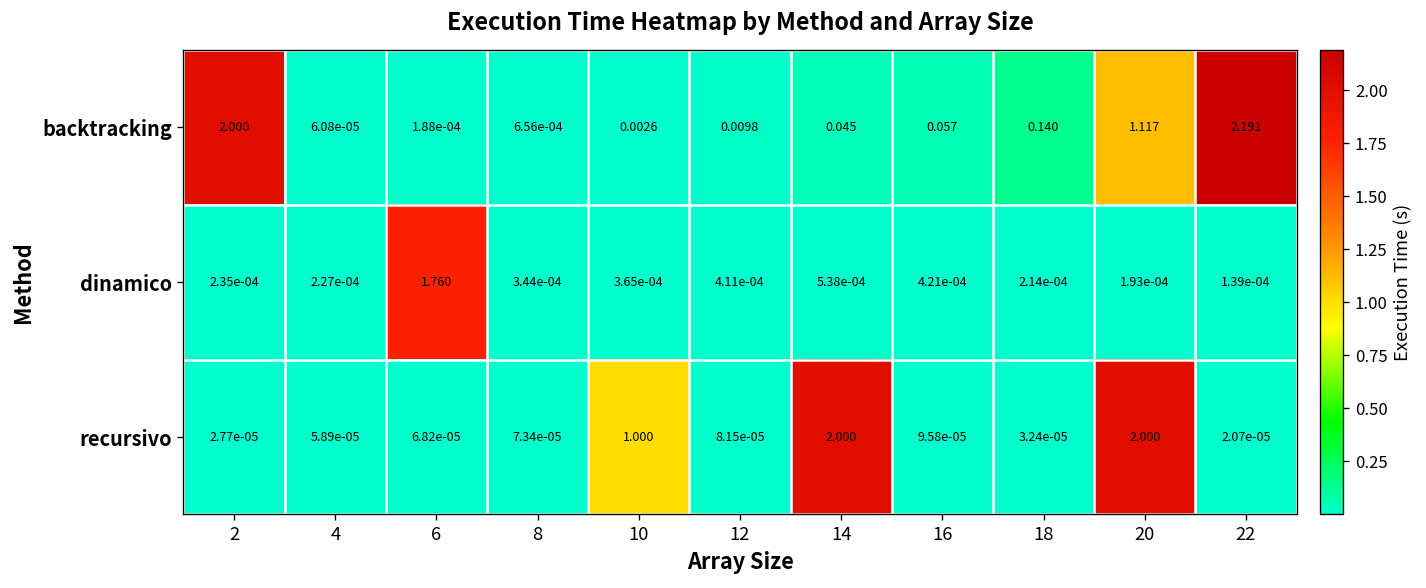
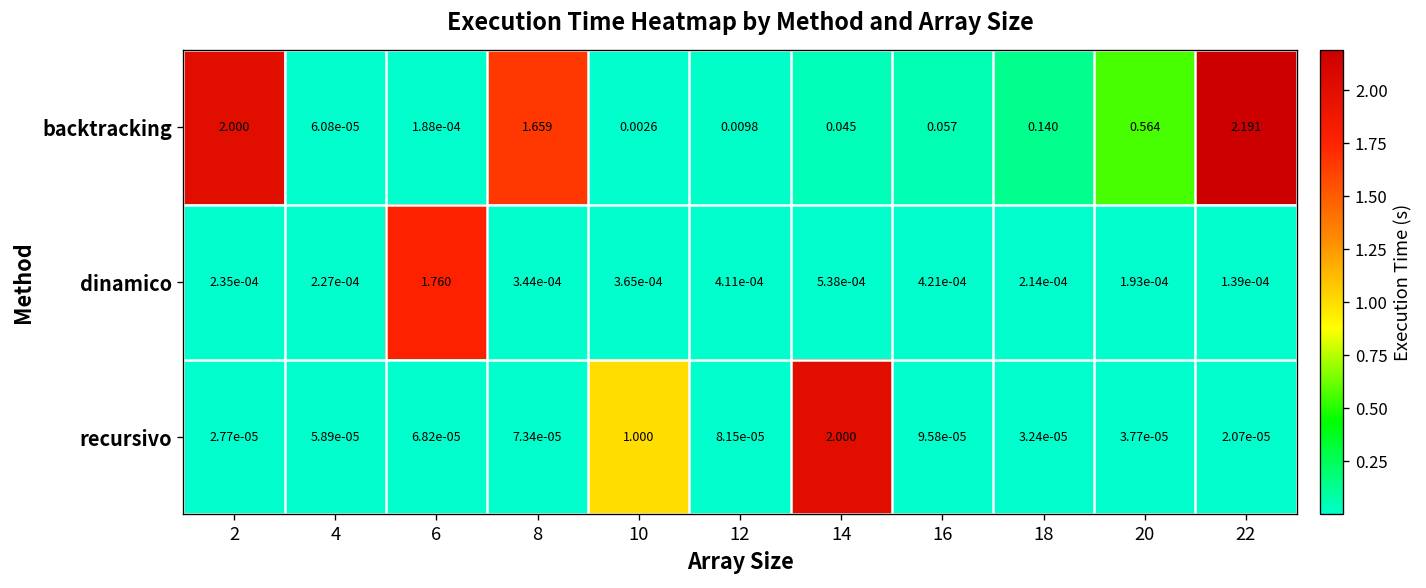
  {
    "backtracking": {
      "2": "2.000",
      "4": "6.08e-05",
      "6": "1.88e-04",
-     "8": "6.56e-04",
+     "8": "1.659",
      "10": "0.0026",
      "12": "0.0098",
      "14": "0.045",
      "16": "0.057",
      "18": "0.140",
-     "20": "1.117",
+     "20": "0.564",
      "22": "2.191"
    },
    "dinamico": {
      "2": "2.35e-04",
      "4": "2.27e-04",
      "6": "1.760",
      "8": "3.44e-04",
      "10": "3.65e-04",
      "12": "4.11e-04",
      "14": "5.38e-04",
      "16": "4.21e-04",
      "18": "2.14e-04",
      "20": "1.93e-04",
      "22": "1.39e-04"
    },
    "recursivo": {
      "2": "2.77e-05",
      "4": "5.89e-05",
      "6": "6.82e-05",
      "8": "7.34e-05",
      "10": "1.000",
      "12": "8.15e-05",
      "14": "2.000",
      "16": "9.58e-05",
      "18": "3.24e-05",
-     "20": "2.000",
+     "20": "3.77e-05",
      "22": "2.07e-05"
    }
  }
